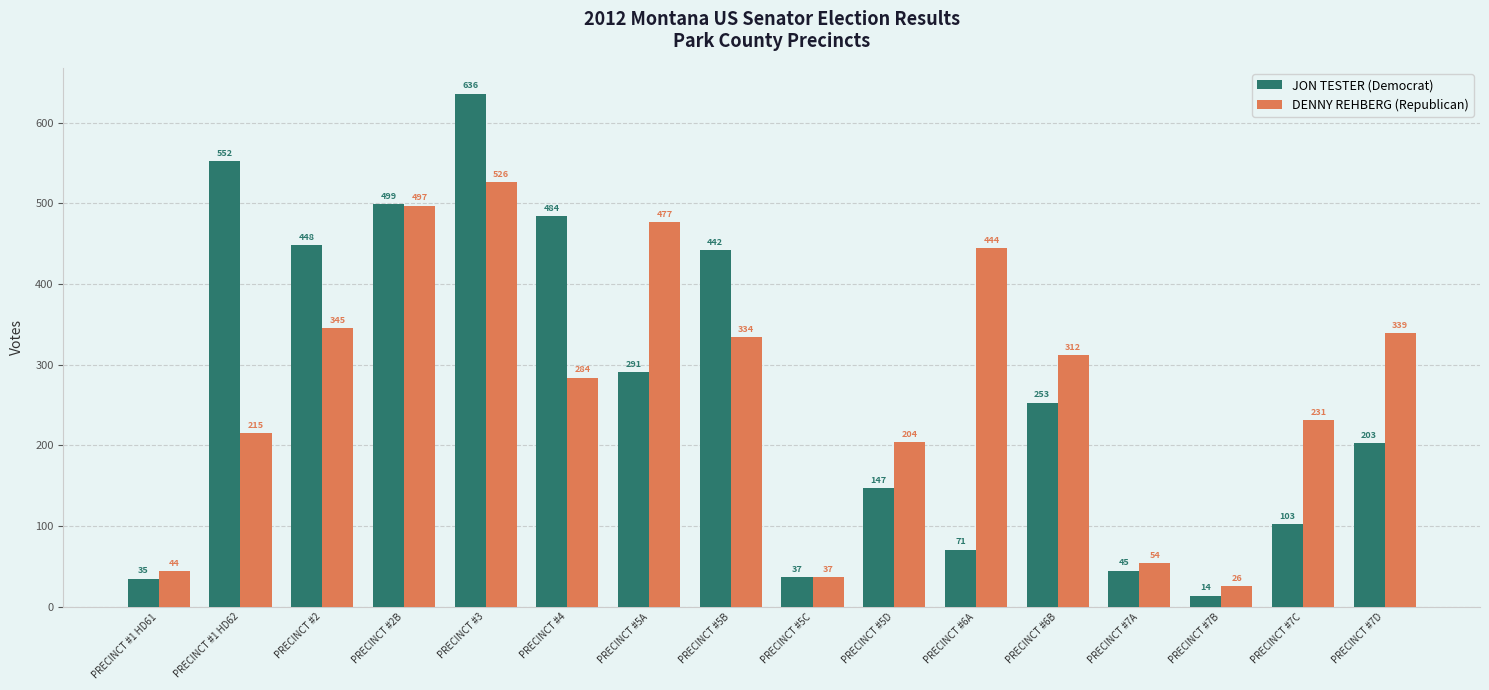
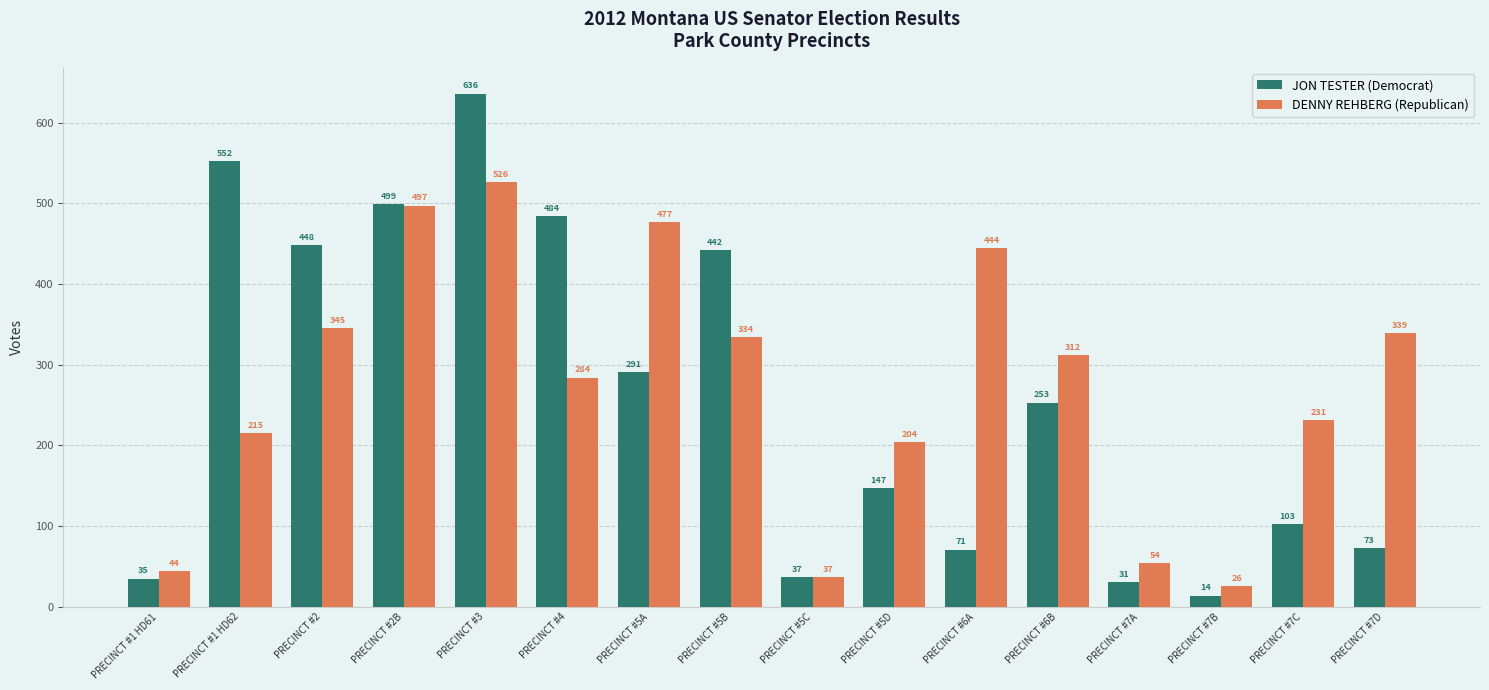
  {
    "JON TESTER (Democrat)": {
      "PRECINCT #1 HD61": 35,
      "PRECINCT #1 HD62": 552,
      "PRECINCT #2": 448,
      "PRECINCT #2B": 499,
      "PRECINCT #3": 636,
      "PRECINCT #4": 484,
      "PRECINCT #5A": 291,
      "PRECINCT #5B": 442,
      "PRECINCT #5C": 37,
      "PRECINCT #5D": 147,
      "PRECINCT #6A": 71,
      "PRECINCT #6B": 253,
-     "PRECINCT #7A": 45,
+     "PRECINCT #7A": 31,
      "PRECINCT #7B": 14,
      "PRECINCT #7C": 103,
-     "PRECINCT #7D": 203
+     "PRECINCT #7D": 73
    },
    "DENNY REHBERG (Republican)": {
      "PRECINCT #1 HD61": 44,
      "PRECINCT #1 HD62": 215,
      "PRECINCT #2": 345,
      "PRECINCT #2B": 497,
      "PRECINCT #3": 526,
      "PRECINCT #4": 284,
      "PRECINCT #5A": 477,
      "PRECINCT #5B": 334,
      "PRECINCT #5C": 37,
      "PRECINCT #5D": 204,
      "PRECINCT #6A": 444,
      "PRECINCT #6B": 312,
      "PRECINCT #7A": 54,
      "PRECINCT #7B": 26,
      "PRECINCT #7C": 231,
      "PRECINCT #7D": 339
    }
  }
